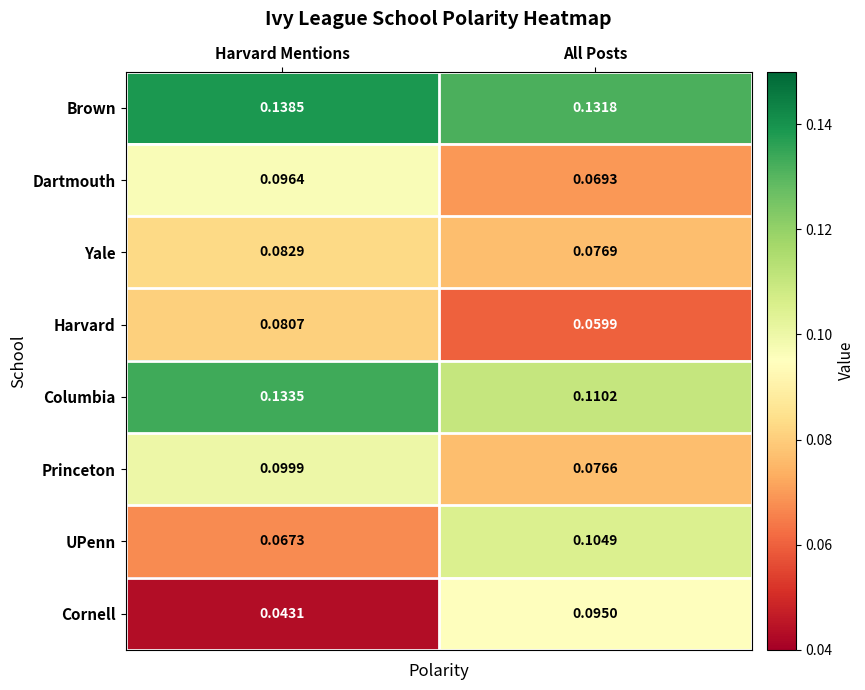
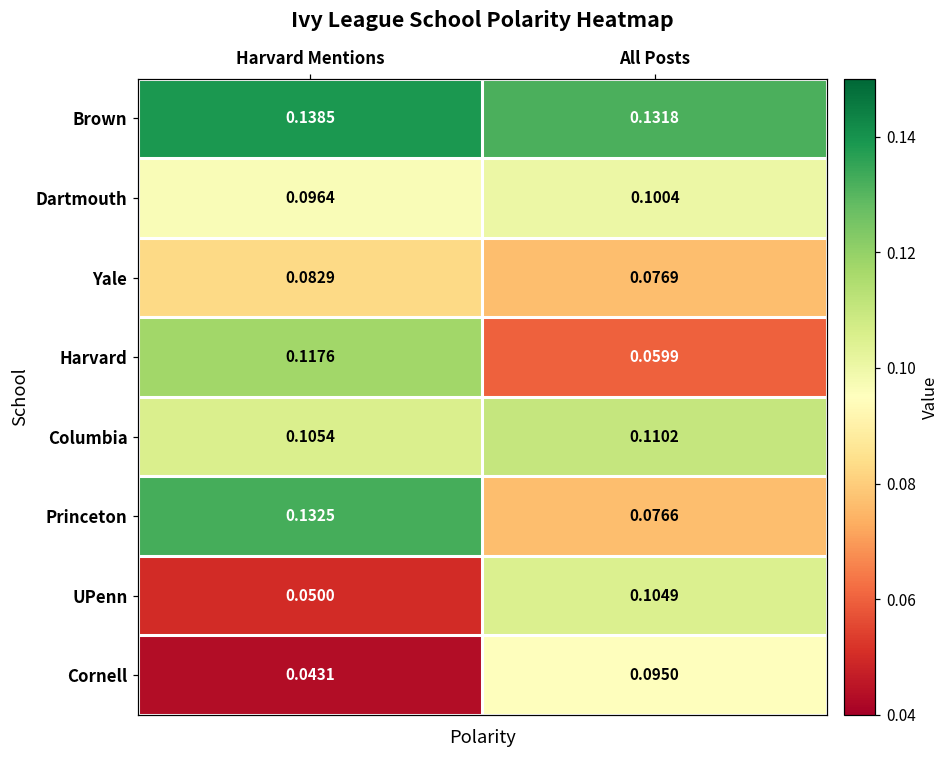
  {
    "Brown": {
      "Harvard Mentions": 0.1385,
      "All Posts": 0.1318
    },
    "Dartmouth": {
      "Harvard Mentions": 0.0964,
-     "All Posts": 0.0693
+     "All Posts": 0.1004
    },
    "Yale": {
      "Harvard Mentions": 0.0829,
      "All Posts": 0.0769
    },
    "Harvard": {
-     "Harvard Mentions": 0.0807,
+     "Harvard Mentions": 0.1176,
      "All Posts": 0.0599
    },
    "Columbia": {
-     "Harvard Mentions": 0.1335,
+     "Harvard Mentions": 0.1054,
      "All Posts": 0.1102
    },
    "Princeton": {
-     "Harvard Mentions": 0.0999,
+     "Harvard Mentions": 0.1325,
      "All Posts": 0.0766
    },
    "UPenn": {
-     "Harvard Mentions": 0.0673,
+     "Harvard Mentions": 0.0500,
      "All Posts": 0.1049
    },
    "Cornell": {
      "Harvard Mentions": 0.0431,
      "All Posts": 0.0950
    }
  }
